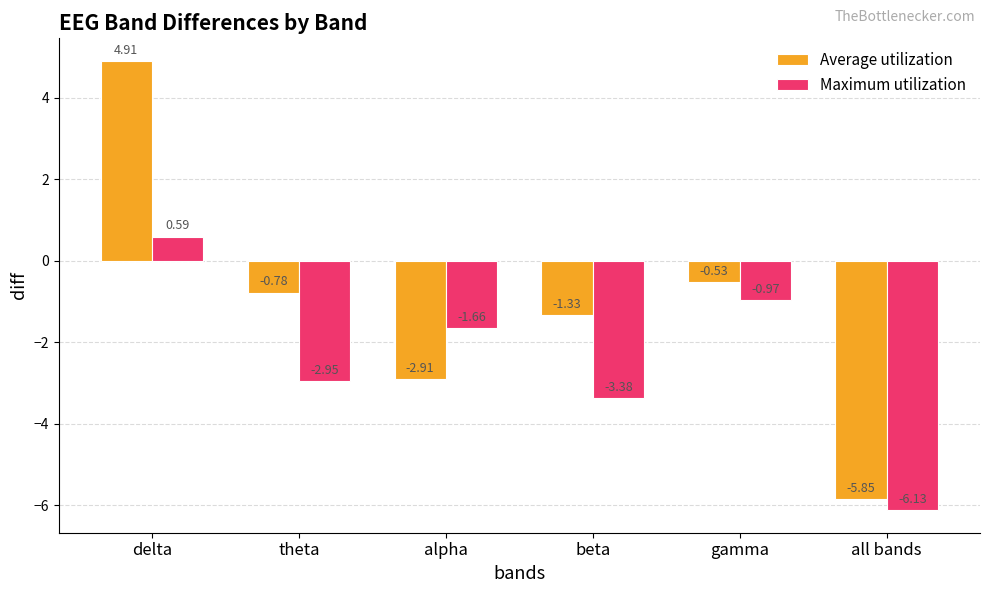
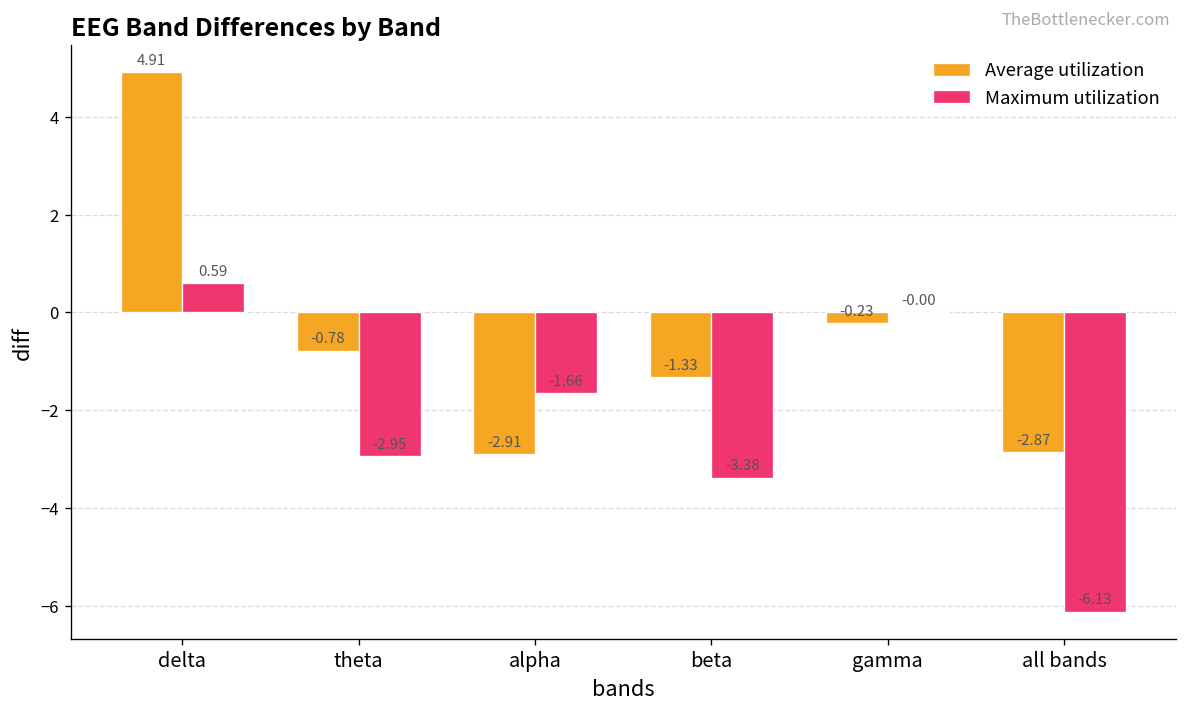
  {
    "Average utilization": {
      "delta": 4.91,
      "theta": -0.78,
      "alpha": -2.91,
      "beta": -1.33,
-     "gamma": -0.53,
-     "all bands": -5.85
+     "gamma": -0.23,
+     "all bands": -2.87
    },
    "Maximum utilization": {
      "delta": 0.59,
      "theta": -2.95,
      "alpha": -1.66,
      "beta": -3.38,
-     "gamma": -0.97,
+     "gamma": -0.00,
      "all bands": -6.13
    }
  }
